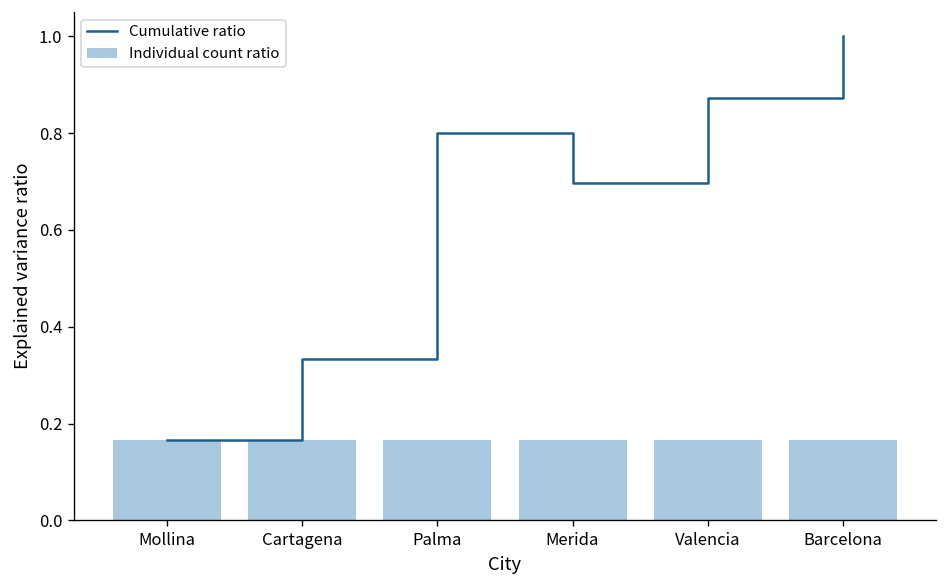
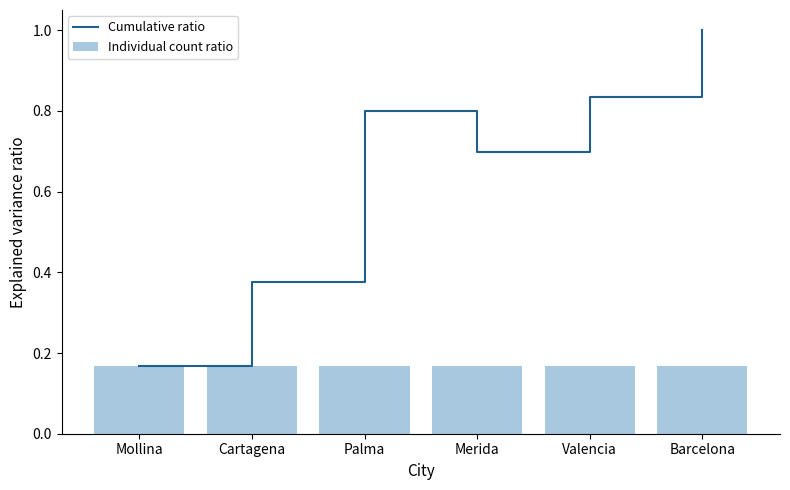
  {
    "Cumulative ratio": {
      "Mollina": 0.17,
-     "Cartagena": 0.33,
+     "Cartagena": 0.38,
      "Palma": 0.80,
      "Merida": 0.70,
-     "Valencia": 0.87,
+     "Valencia": 0.83,
      "Barcelona": 1.00
    },
    "Individual count ratio": {
      "Mollina": 0.17,
      "Cartagena": 0.17,
      "Palma": 0.17,
      "Merida": 0.17,
      "Valencia": 0.17,
      "Barcelona": 0.17
    }
  }
